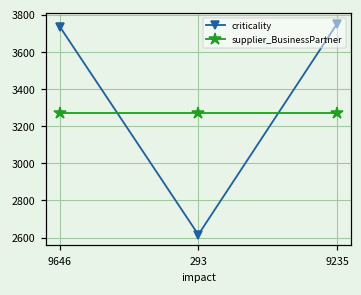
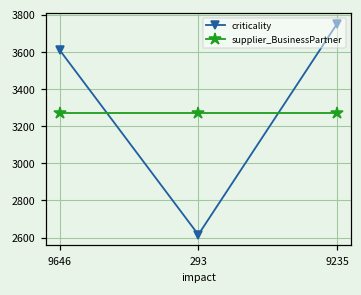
  {
    "criticality": {
-     "9646": 3740,
+     "9646": 3610,
      "293": 2620
    },
    "supplier_BusinessPartner": {
      "9646": 3270,
      "293": 3270,
      "9235": 3270
    }
  }
